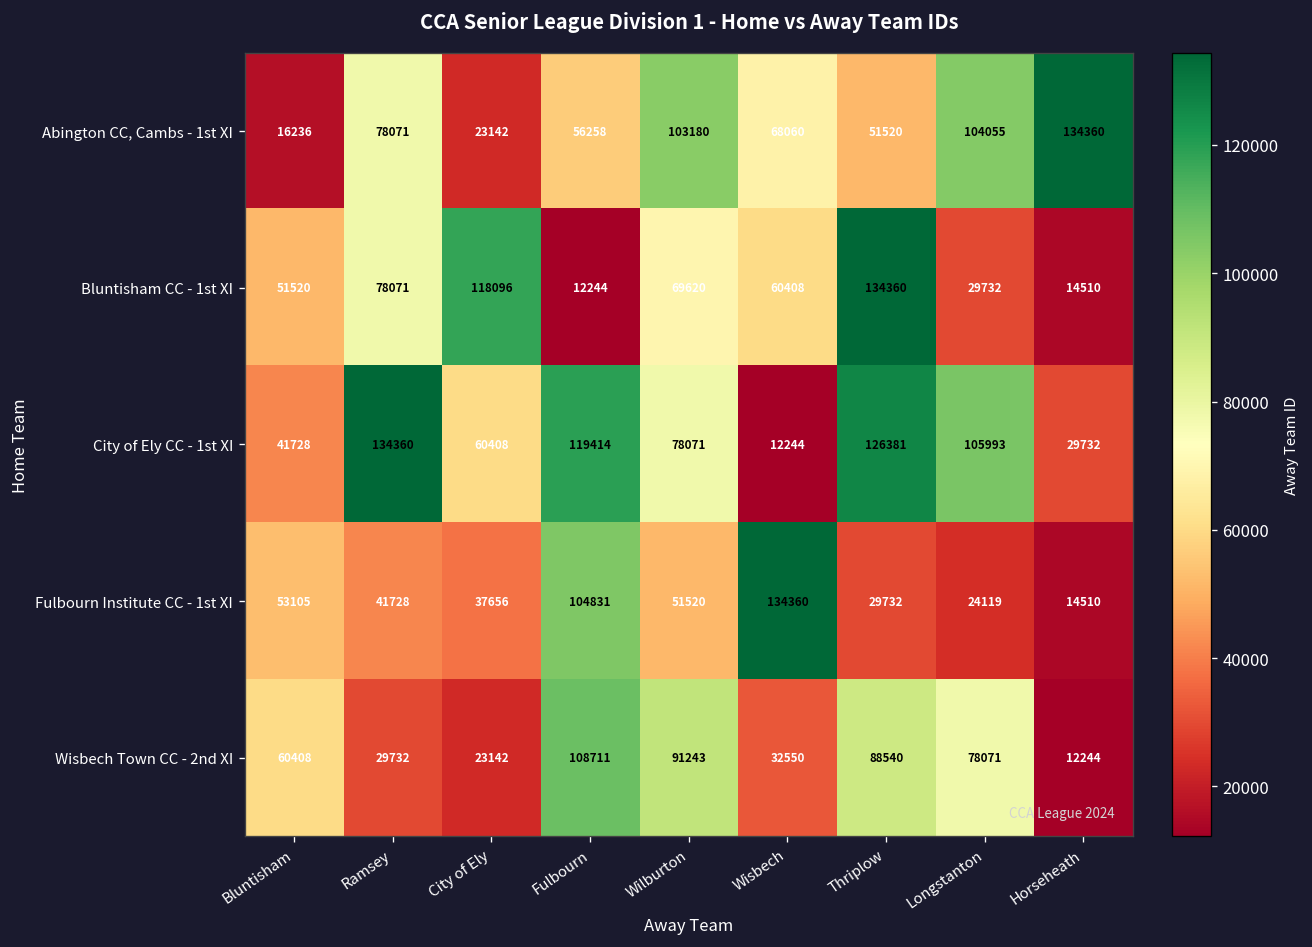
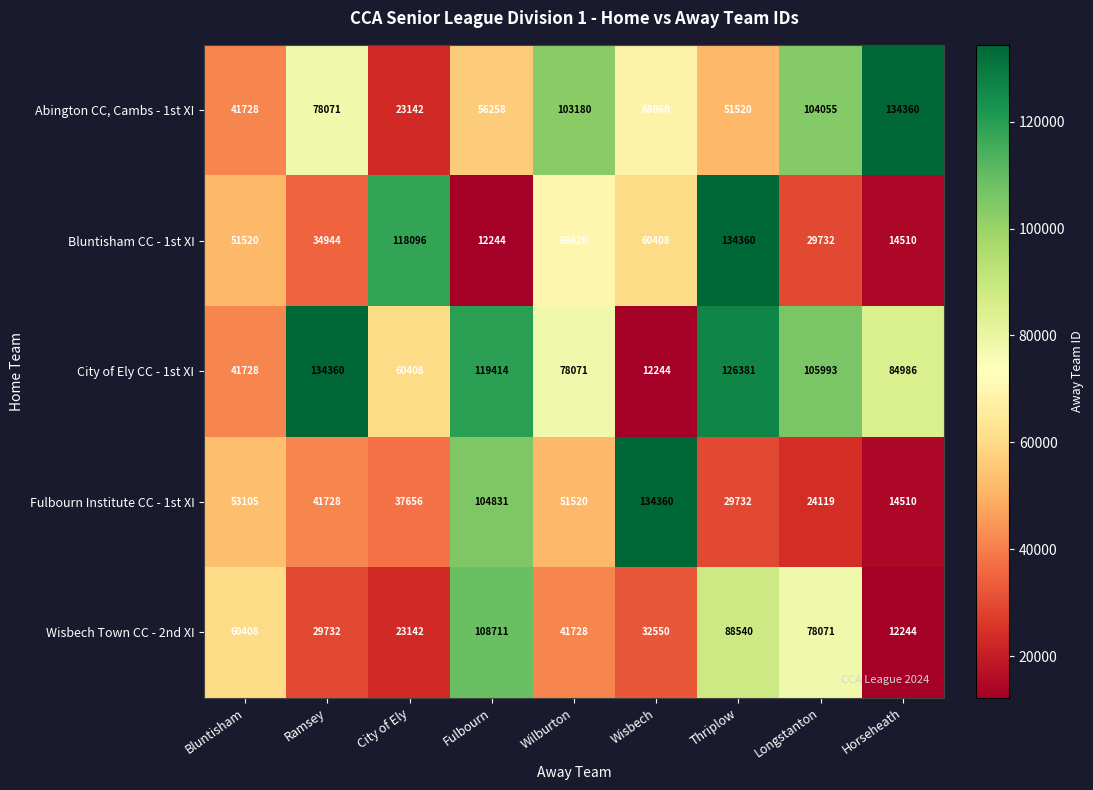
  {
    "Abington CC, Cambs - 1st XI": {
-     "Bluntisham": 16236,
+     "Bluntisham": 41728,
      "Ramsey": 78071,
      "City of Ely": 23142,
      "Fulbourn": 56258,
      "Wilburton": 103180,
      "Wisbech": 68060,
      "Thriplow": 51520,
      "Longstanton": 104055,
      "Horseheath": 134360
    },
    "Bluntisham CC - 1st XI": {
      "Bluntisham": 51520,
-     "Ramsey": 78071,
+     "Ramsey": 34944,
      "City of Ely": 118096,
      "Fulbourn": 12244,
      "Wilburton": 69620,
      "Wisbech": 60408,
      "Thriplow": 134360,
      "Longstanton": 29732,
      "Horseheath": 14510
    },
    "City of Ely CC - 1st XI": {
      "Bluntisham": 41728,
      "Ramsey": 134360,
      "City of Ely": 60408,
      "Fulbourn": 119414,
      "Wilburton": 78071,
      "Wisbech": 12244,
      "Thriplow": 126381,
      "Longstanton": 105993,
-     "Horseheath": 29732
+     "Horseheath": 84986
    },
    "Fulbourn Institute CC - 1st XI": {
      "Bluntisham": 53105,
      "Ramsey": 41728,
      "City of Ely": 37656,
      "Fulbourn": 104831,
      "Wilburton": 51520,
      "Wisbech": 134360,
      "Thriplow": 29732,
      "Longstanton": 24119,
      "Horseheath": 14510
    },
    "Wisbech Town CC - 2nd XI": {
      "Bluntisham": 60408,
      "Ramsey": 29732,
      "City of Ely": 23142,
      "Fulbourn": 108711,
-     "Wilburton": 91243,
+     "Wilburton": 41728,
      "Wisbech": 32550,
      "Thriplow": 88540,
      "Longstanton": 78071
    }
  }
